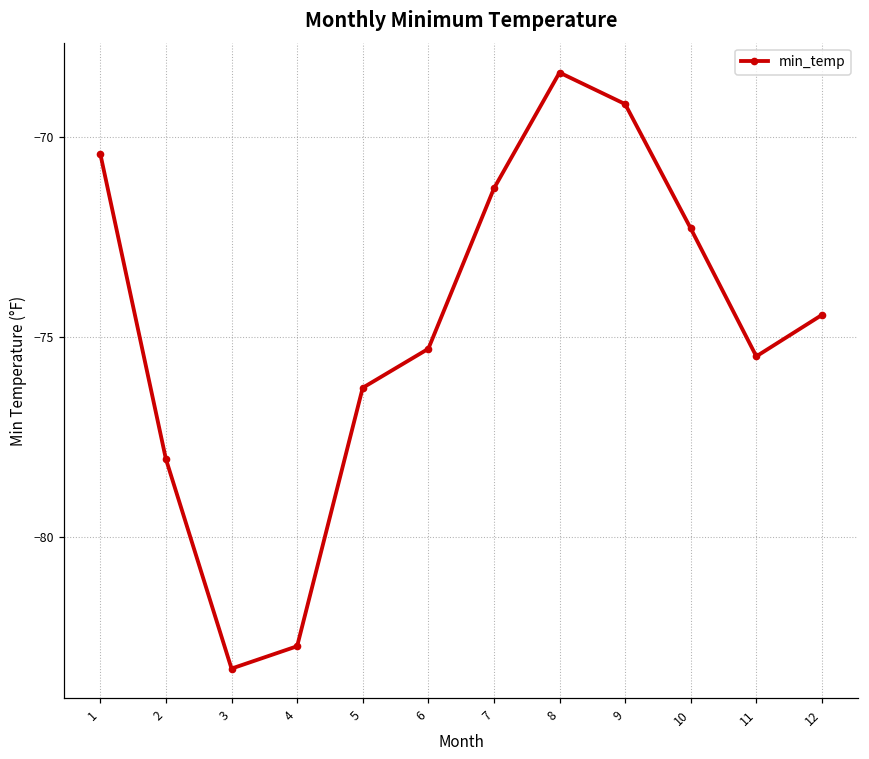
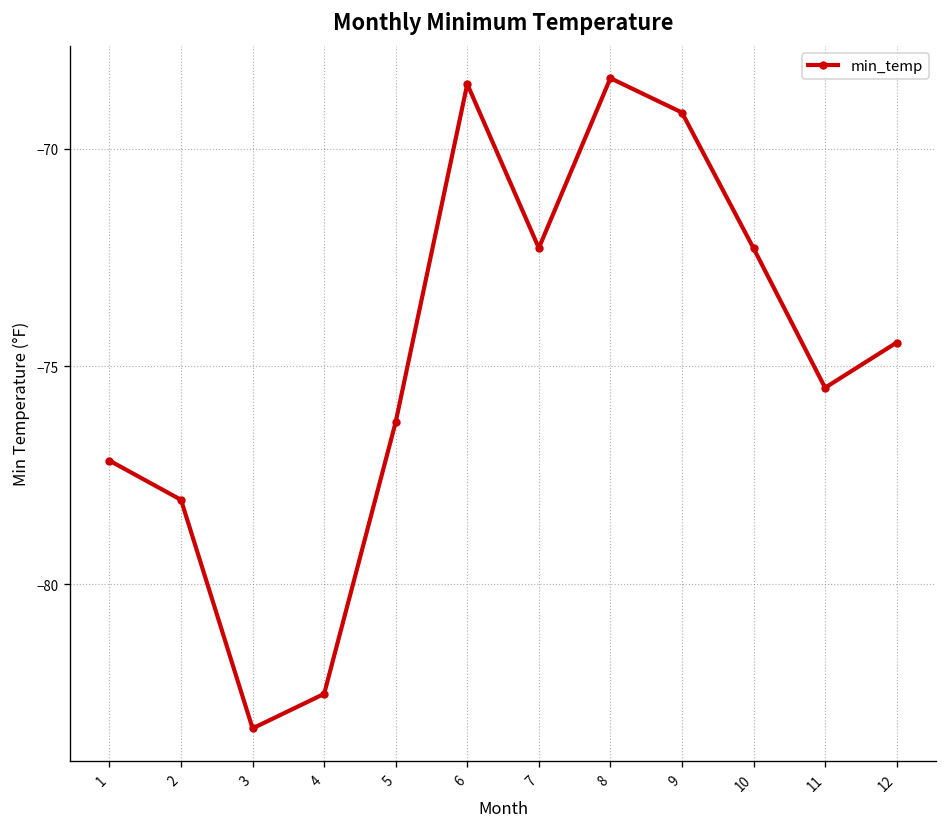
  {
-   "1": -70.4,
+   "1": -77.2,
    "2": -78.1,
    "3": -83.3,
-   "4": -82.7,
+   "4": -82.5,
    "5": -76.3,
-   "6": -75.3,
-   "7": -71.3,
+   "6": -68.5,
+   "7": -72.3,
    "8": -68.4,
    "9": -69.2,
    "10": -72.3,
    "11": -75.5,
    "12": -74.5
  }
